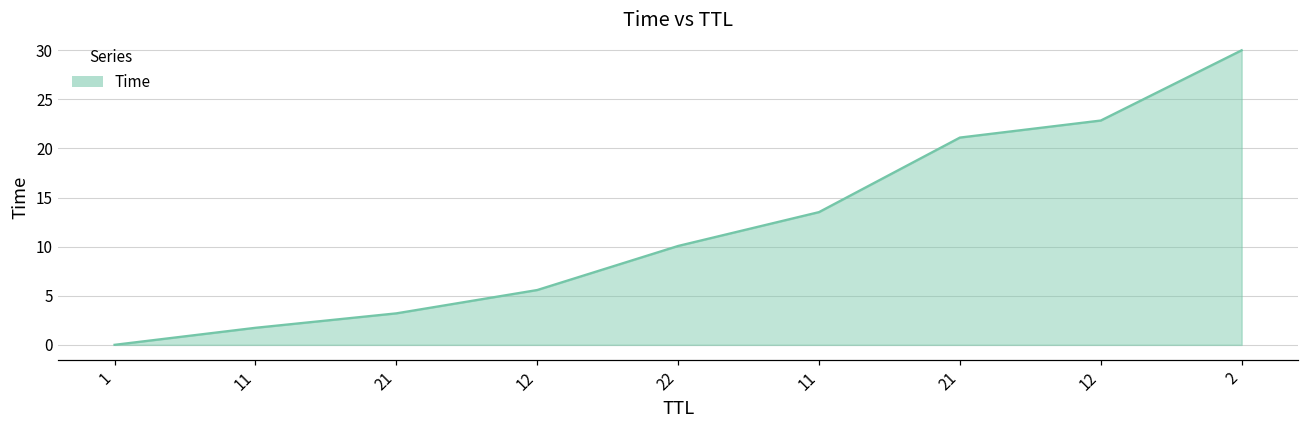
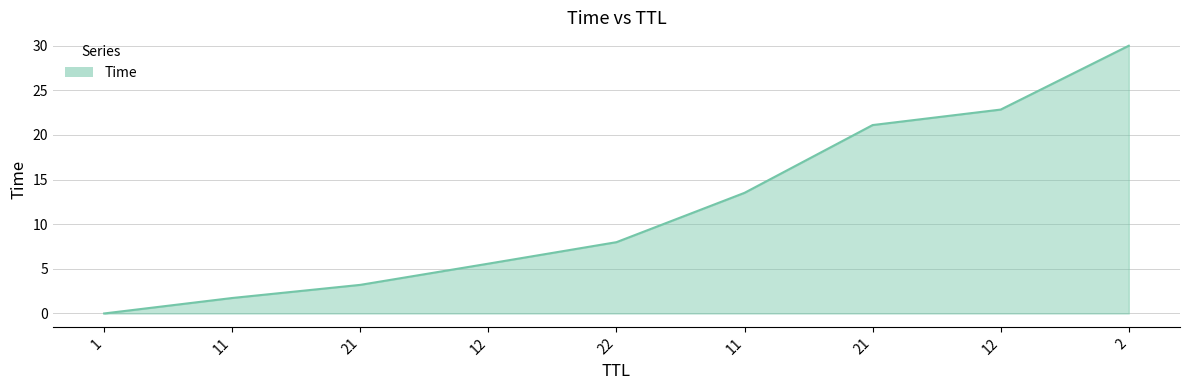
  {
    "1": 0,
-   "22": 10,
+   "22": 8,
    "2": 30
  }
